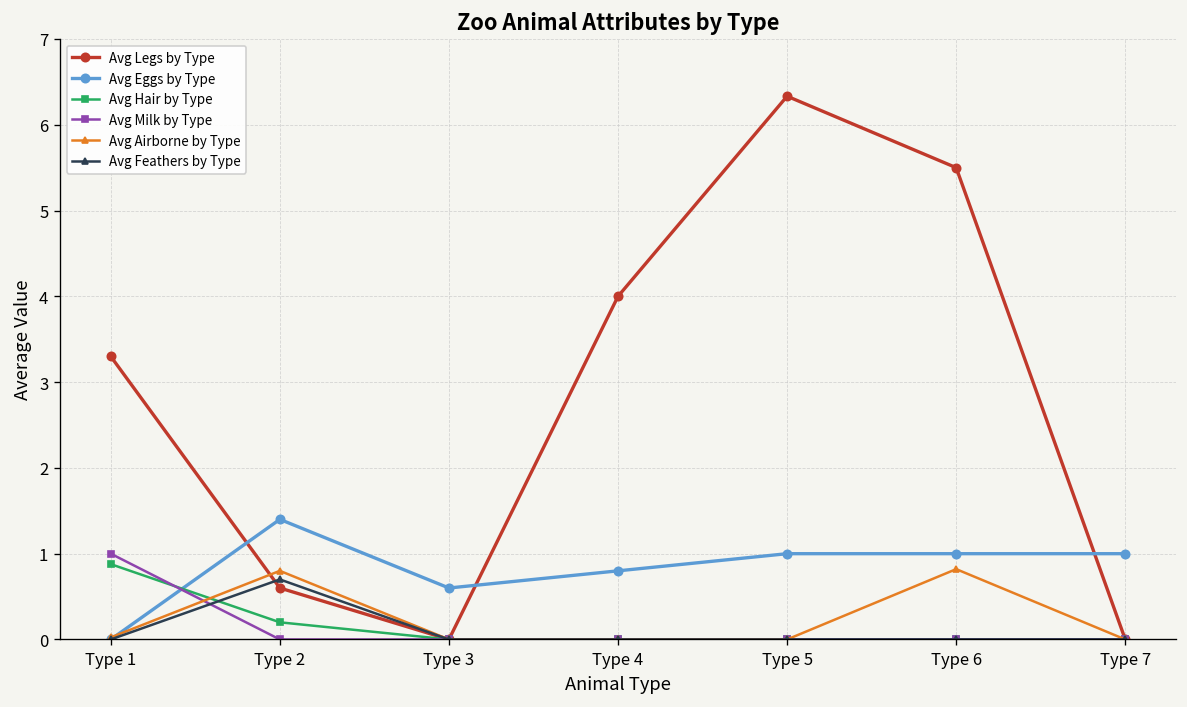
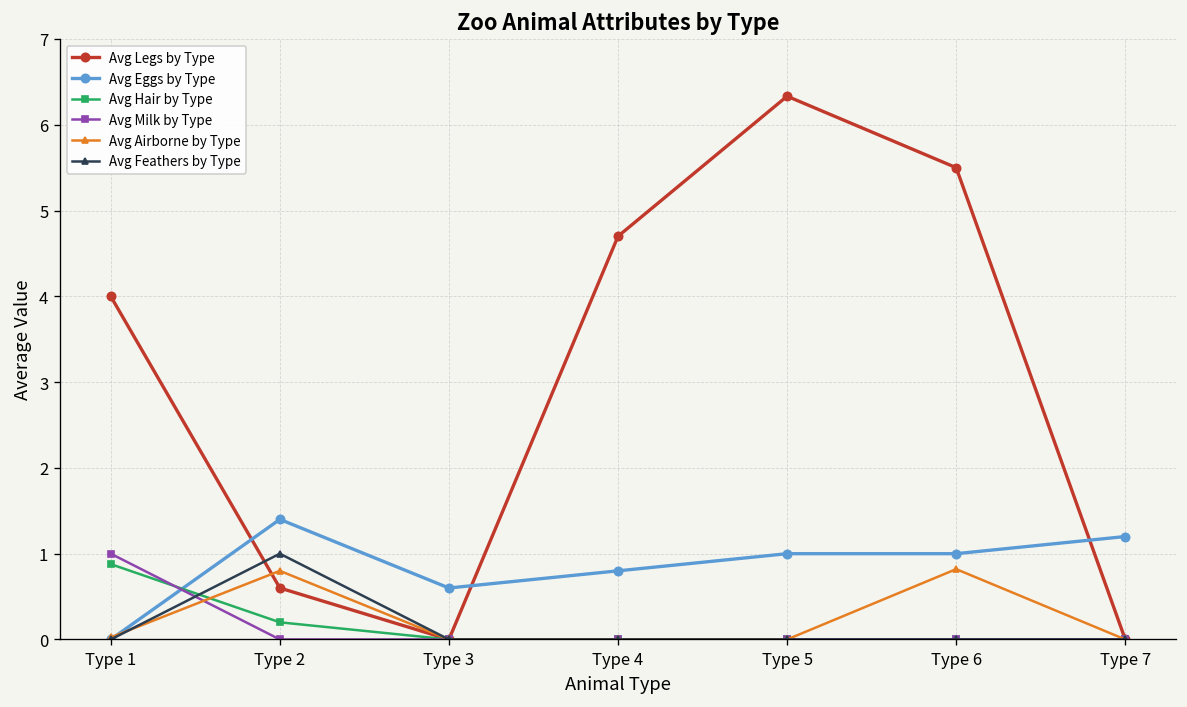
  {
    "Avg Legs by Type": {
-     "Type 1": 3.3,
+     "Type 1": 4.0,
      "Type 2": 0.6,
-     "Type 4": 4.0,
+     "Type 4": 4.7,
      "Type 5": 6.3,
      "Type 6": 5.5
    },
    "Avg Eggs by Type": {
      "Type 2": 1.4,
      "Type 3": 0.6,
      "Type 4": 0.8,
      "Type 5": 1.0,
      "Type 6": 1.0,
-     "Type 7": 1.0
+     "Type 7": 1.2
    },
    "Avg Hair by Type": {
      "Type 1": 0.9,
      "Type 2": 0.2
    },
    "Avg Milk by Type": {
      "Type 1": 1.0,
      "Type 2": 0.0
    },
    "Avg Airborne by Type": {
      "Type 2": 0.8,
      "Type 6": 0.8
    },
    "Avg Feathers by Type": {
-     "Type 2": 0.7
+     "Type 2": 1.0
    }
  }
